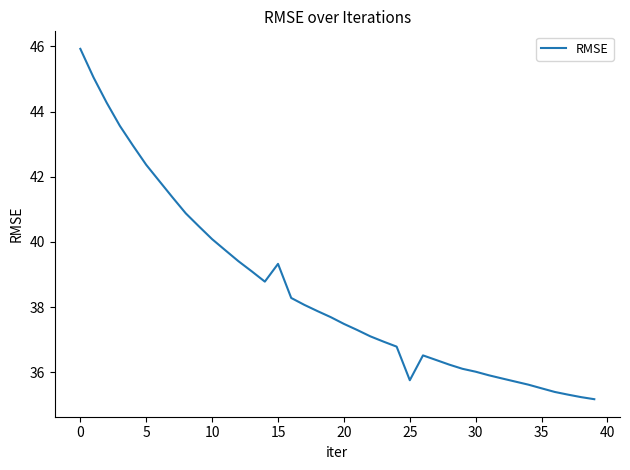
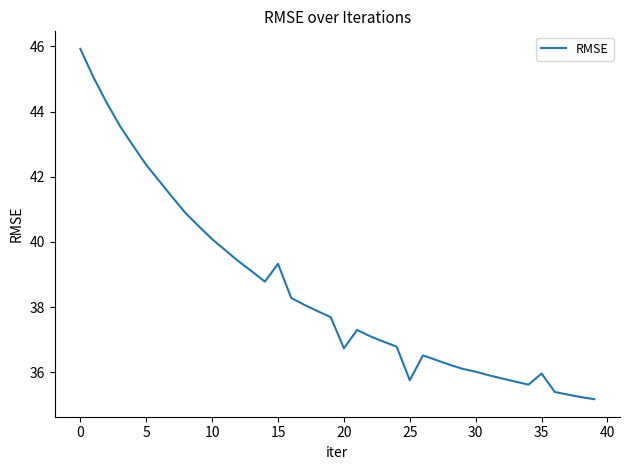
  {
    "0": 45.9,
    "5": 42.4,
    "10": 40.1,
    "15": 39.3,
-   "20": 37.5,
+   "20": 36.7,
    "25": 35.8,
    "30": 36.0,
-   "35": 35.5
+   "35": 36.0
  }
